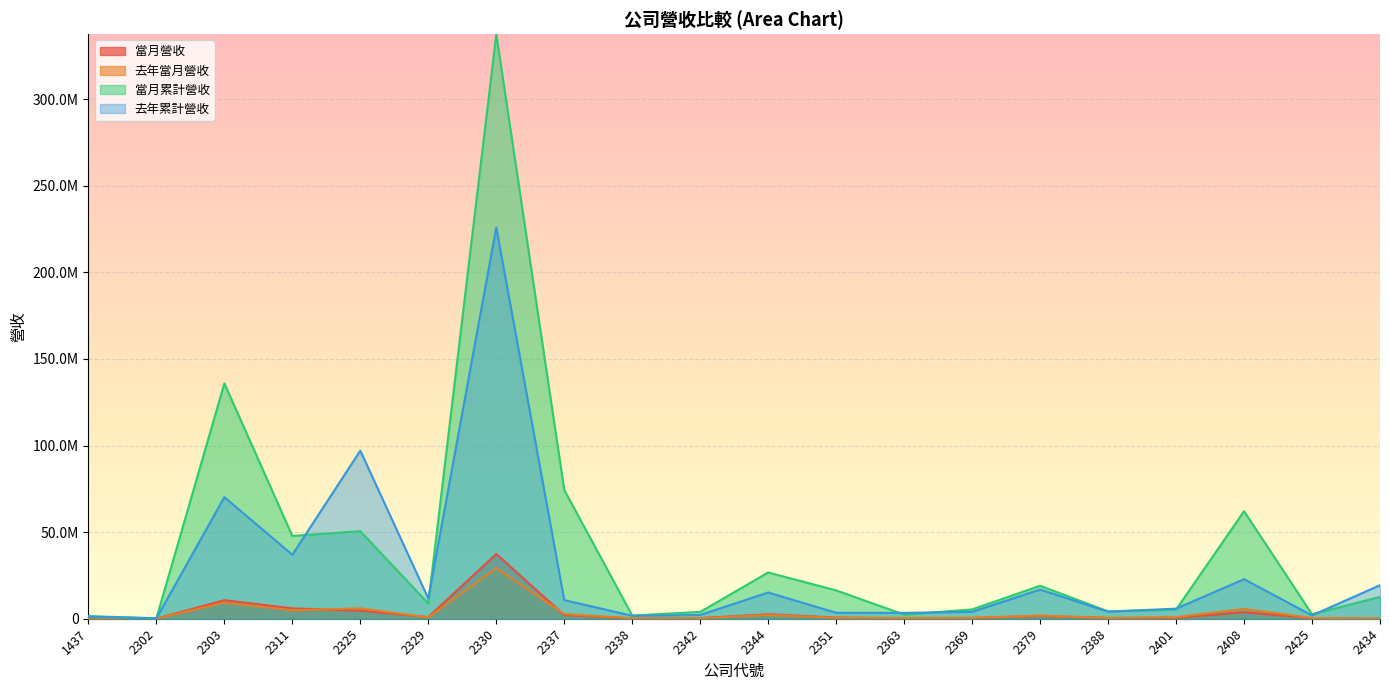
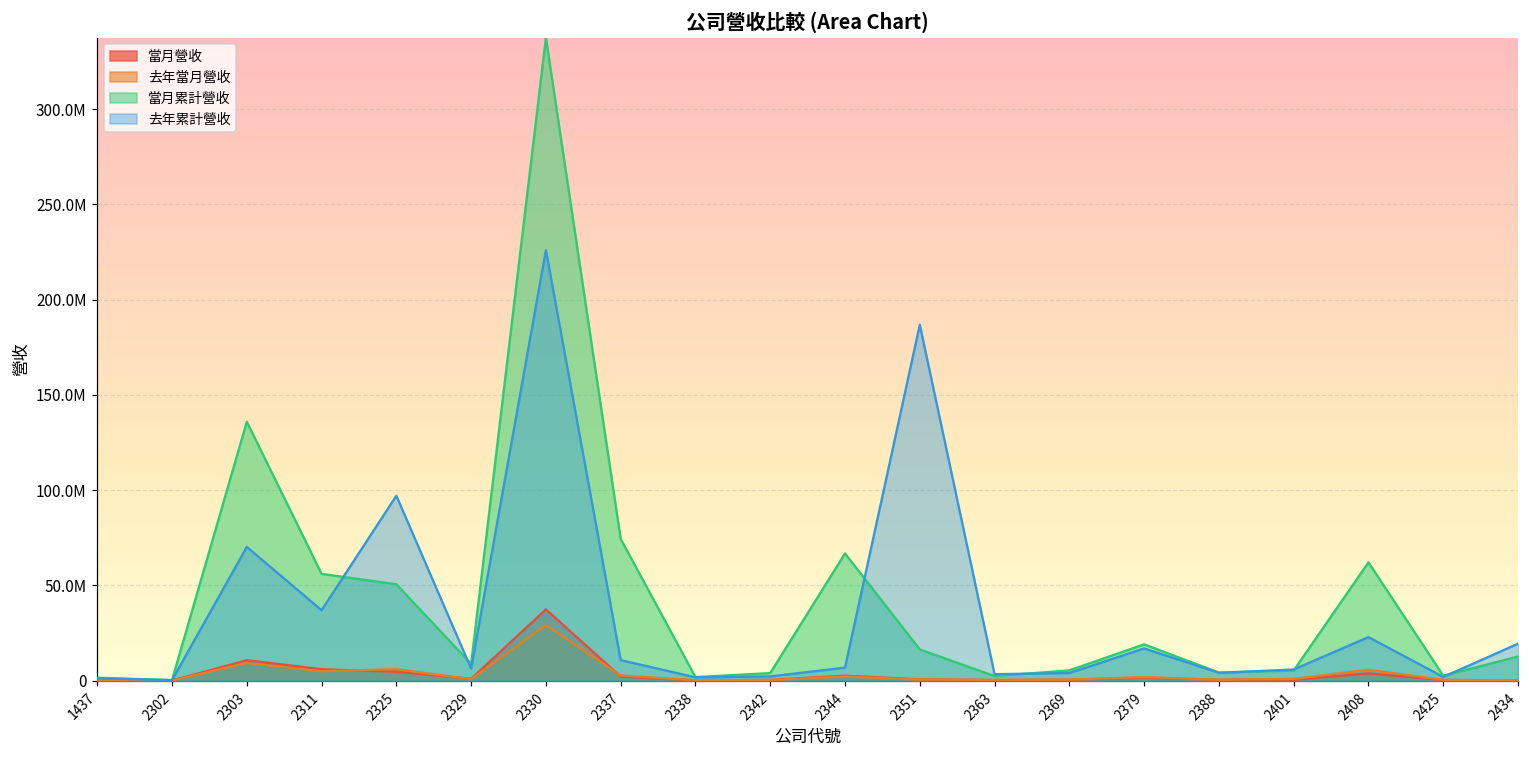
  {
    "當月累計營收": {
      "2303": 136000000,
-     "2311": 48000000,
+     "2311": 56000000,
      "2325": 51000000,
      "2329": 9000000,
      "2330": 337000000,
      "2337": 74000000,
      "2342": 4000000,
-     "2344": 27000000,
+     "2344": 67000000,
      "2351": 16000000,
      "2379": 19000000,
      "2408": 62000000,
      "2434": 13000000
    },
    "去年累計營收": {
      "2303": 70000000,
      "2311": 37000000,
      "2325": 97000000,
-     "2329": 12000000,
+     "2329": 6000000,
      "2330": 226000000,
      "2337": 11000000,
      "2342": 2000000,
-     "2344": 15000000,
-     "2351": 3000000,
+     "2344": 7000000,
+     "2351": 187000000,
      "2379": 17000000,
      "2408": 23000000,
      "2434": 19000000
    }
  }
